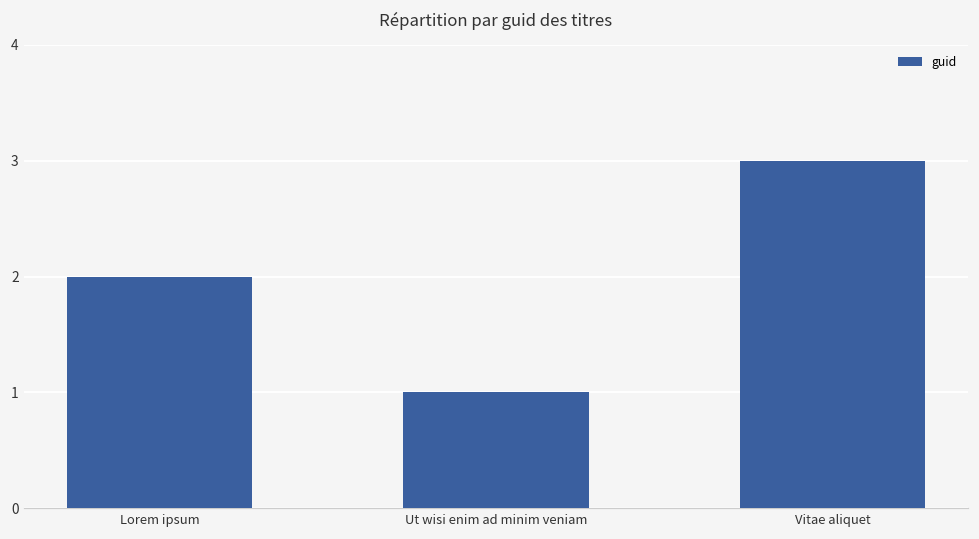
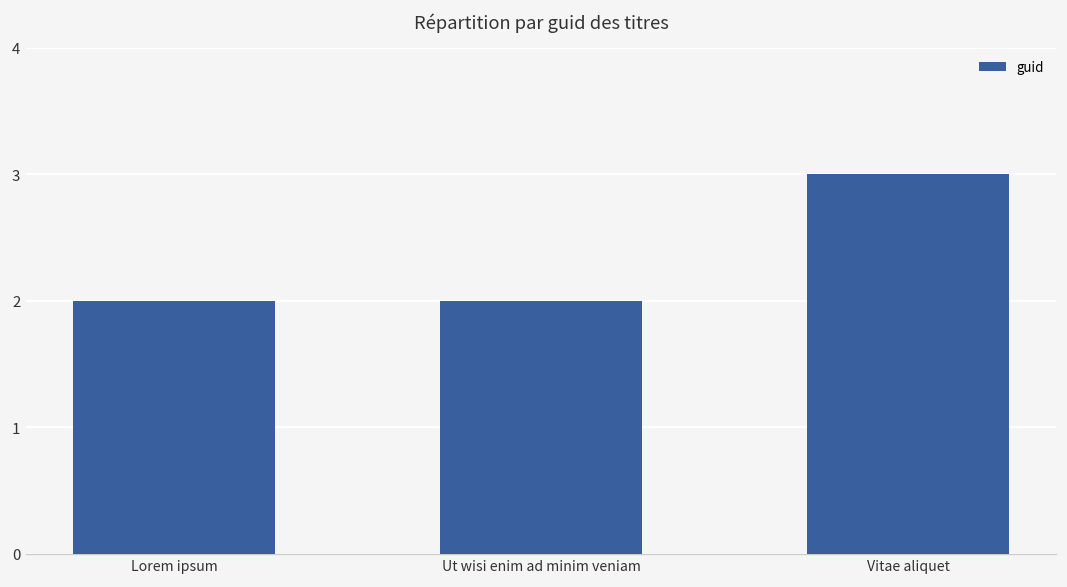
  {
    "Lorem ipsum": 2,
-   "Ut wisi enim ad minim veniam": 1,
+   "Ut wisi enim ad minim veniam": 2,
    "Vitae aliquet": 3
  }
